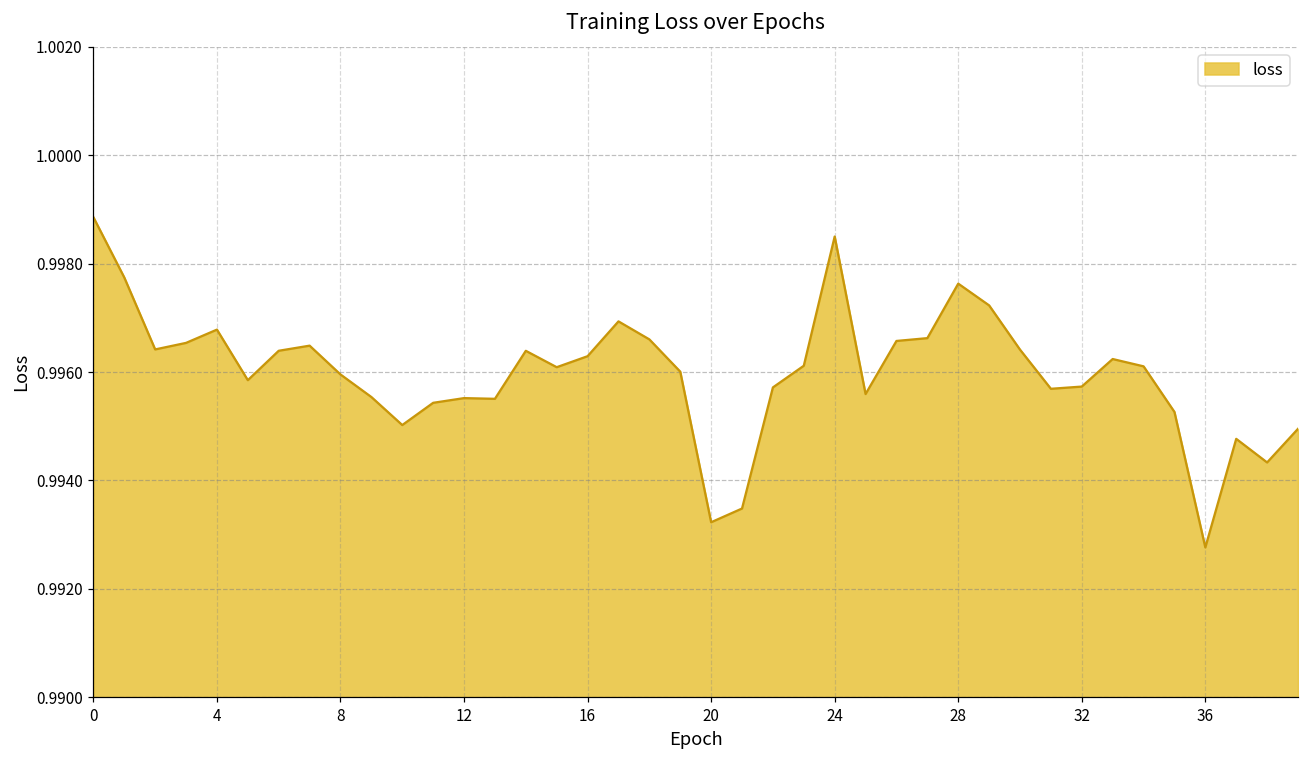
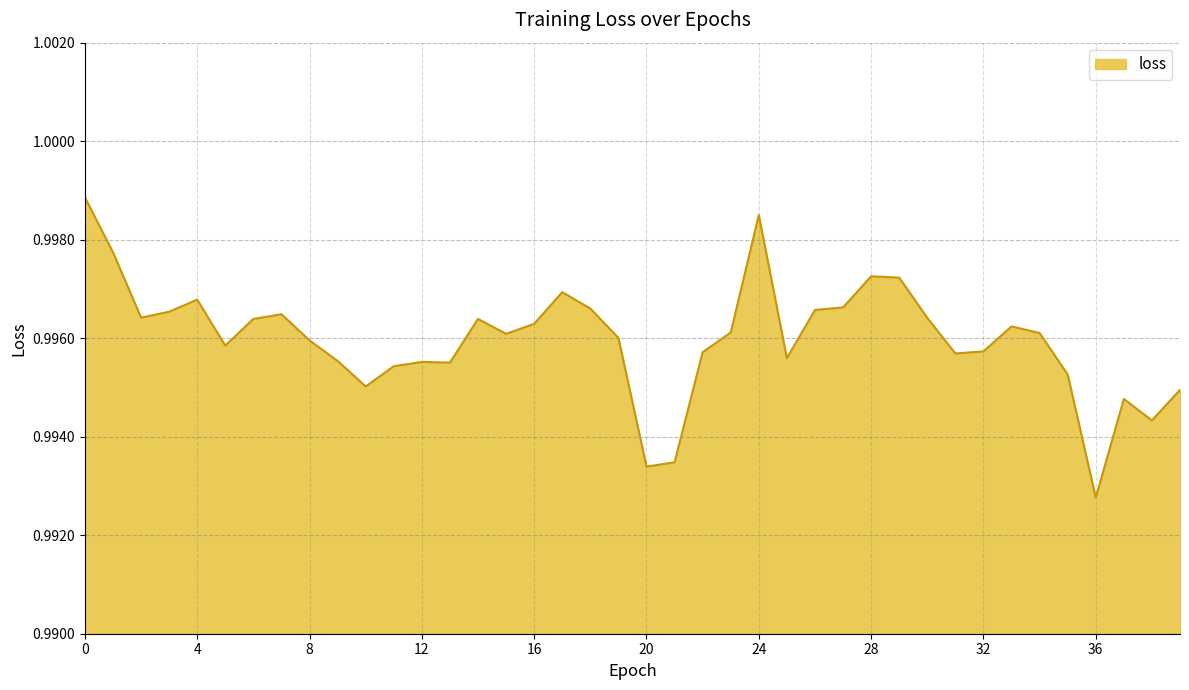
  {
    "0": 0.9989,
    "4": 0.9968,
    "8": 0.9960,
    "12": 0.9955,
    "16": 0.9963,
-   "20": 0.9932,
+   "20": 0.9934,
    "24": 0.9985,
-   "28": 0.9976,
+   "28": 0.9973,
    "32": 0.9957,
    "36": 0.9928
  }
